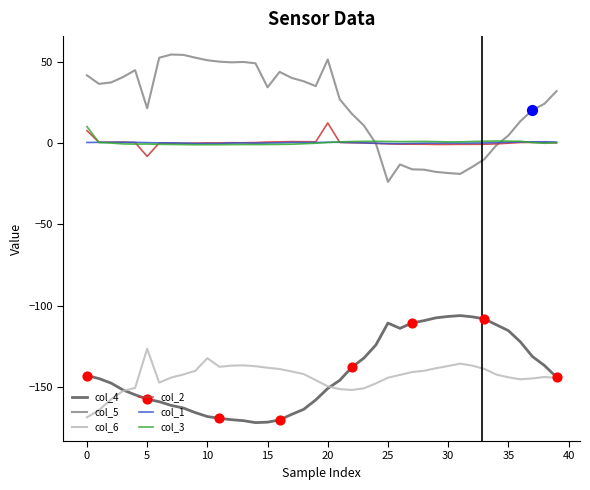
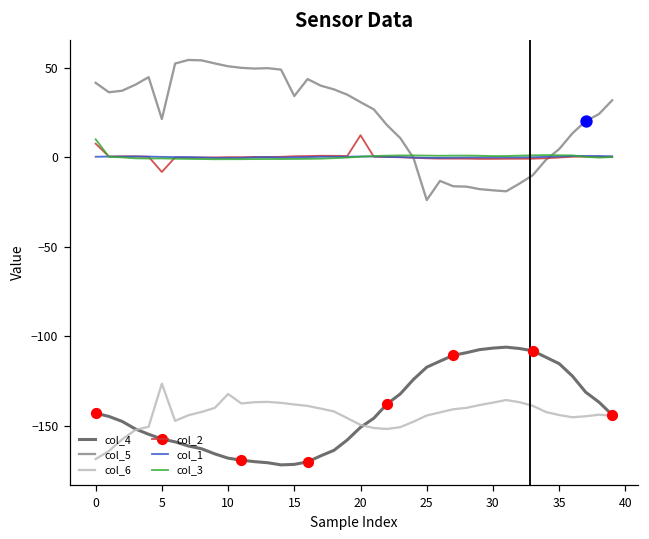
  {
    "col_4": {
      "10": -168,
      "15": -172,
-     "25": -111,
+     "25": -117,
      "30": -107,
      "35": -115
    },
    "col_5": {
      "0": 42,
      "5": 21,
      "10": 51,
      "15": 34,
-     "20": 51,
+     "20": 31,
      "25": -24,
      "30": -18,
      "35": 5
    },
    "col_6": {
      "0": -169,
      "5": -126,
      "10": -132,
      "15": -138,
      "25": -144,
      "30": -137,
      "35": -144
    },
    "col_2": {
      "0": 8,
      "5": -8,
      "20": 12
    },
    "col_1": {
      "0": 0
    },
    "col_3": {
      "0": 10
    }
  }
